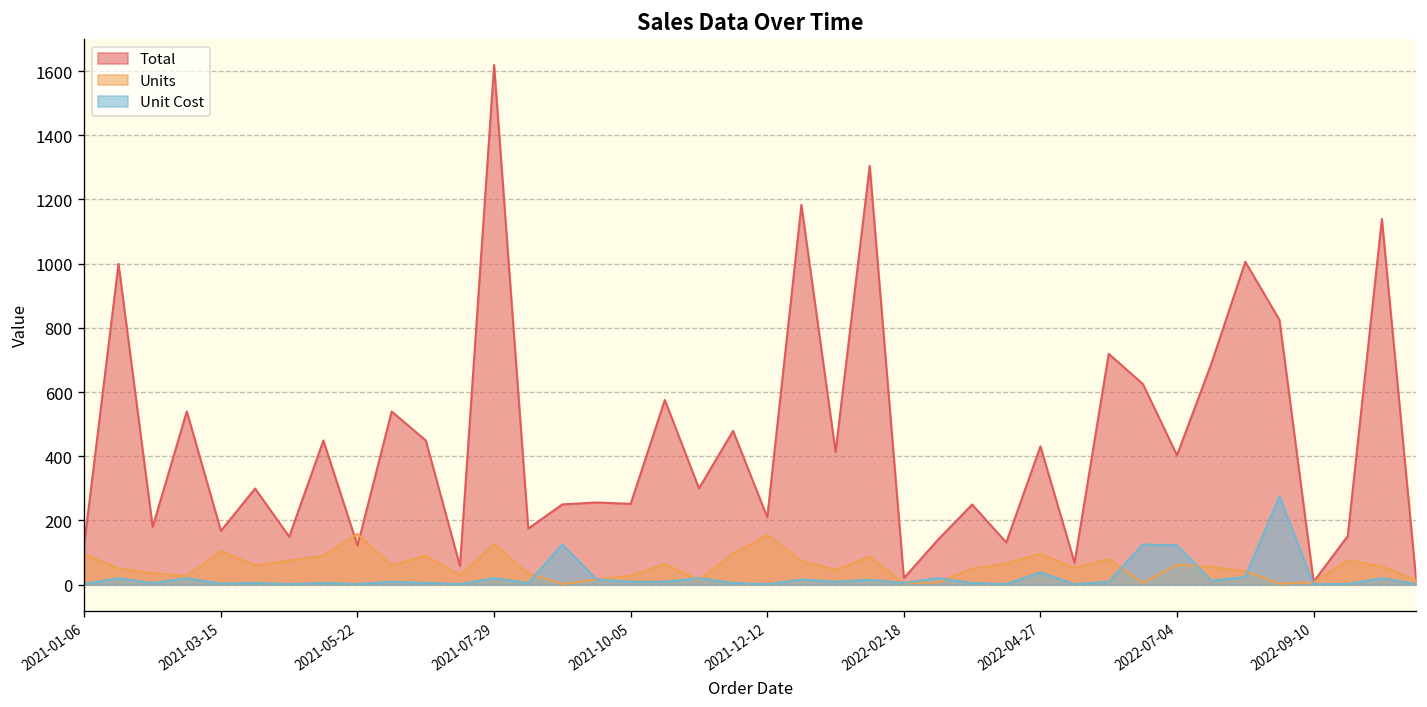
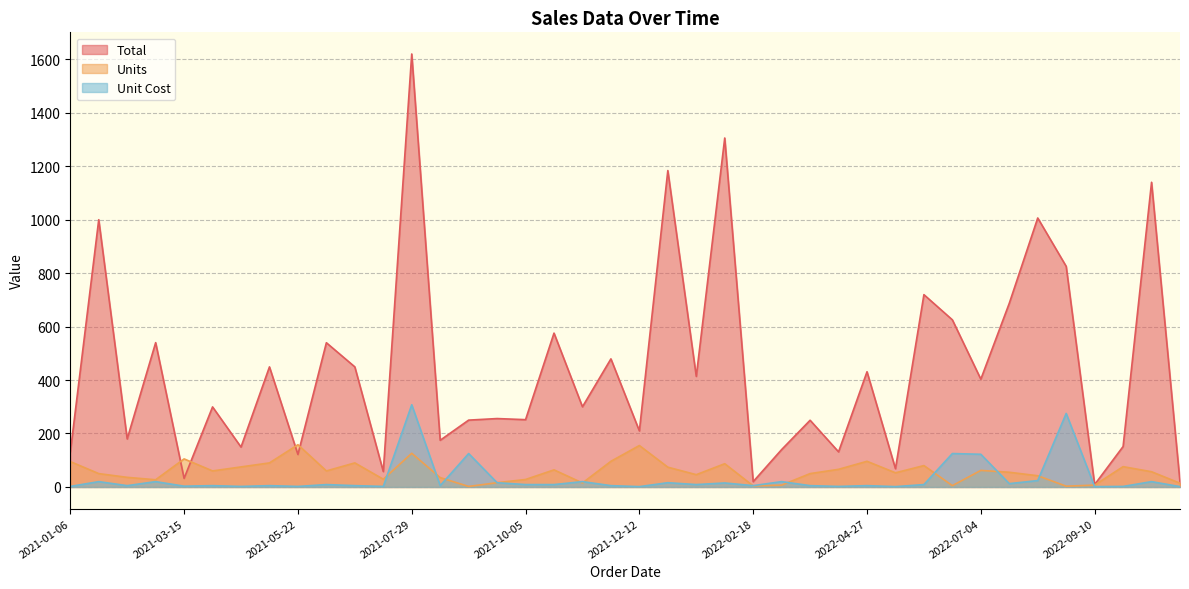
  {
    "Total": {
      "2021-01-06": 130,
-     "2021-03-15": 170,
+     "2021-03-15": 30,
      "2021-05-22": 120,
      "2021-07-29": 1620,
      "2021-10-05": 250,
      "2021-12-12": 210,
      "2022-02-18": 20,
      "2022-04-27": 430,
      "2022-07-04": 400
    },
    "Units": {
      "2021-01-06": 100,
      "2021-03-15": 110,
      "2021-05-22": 160,
      "2021-07-29": 130,
      "2021-10-05": 30,
      "2021-12-12": 160,
      "2022-04-27": 100,
      "2022-07-04": 60
    },
    "Unit Cost": {
      "2021-01-06": 0,
      "2021-03-15": 0,
      "2021-05-22": 0,
-     "2021-07-29": 20,
+     "2021-07-29": 310,
      "2021-10-05": 10,
      "2021-12-12": 0,
-     "2022-04-27": 40,
+     "2022-04-27": 0,
      "2022-07-04": 120
    }
  }
